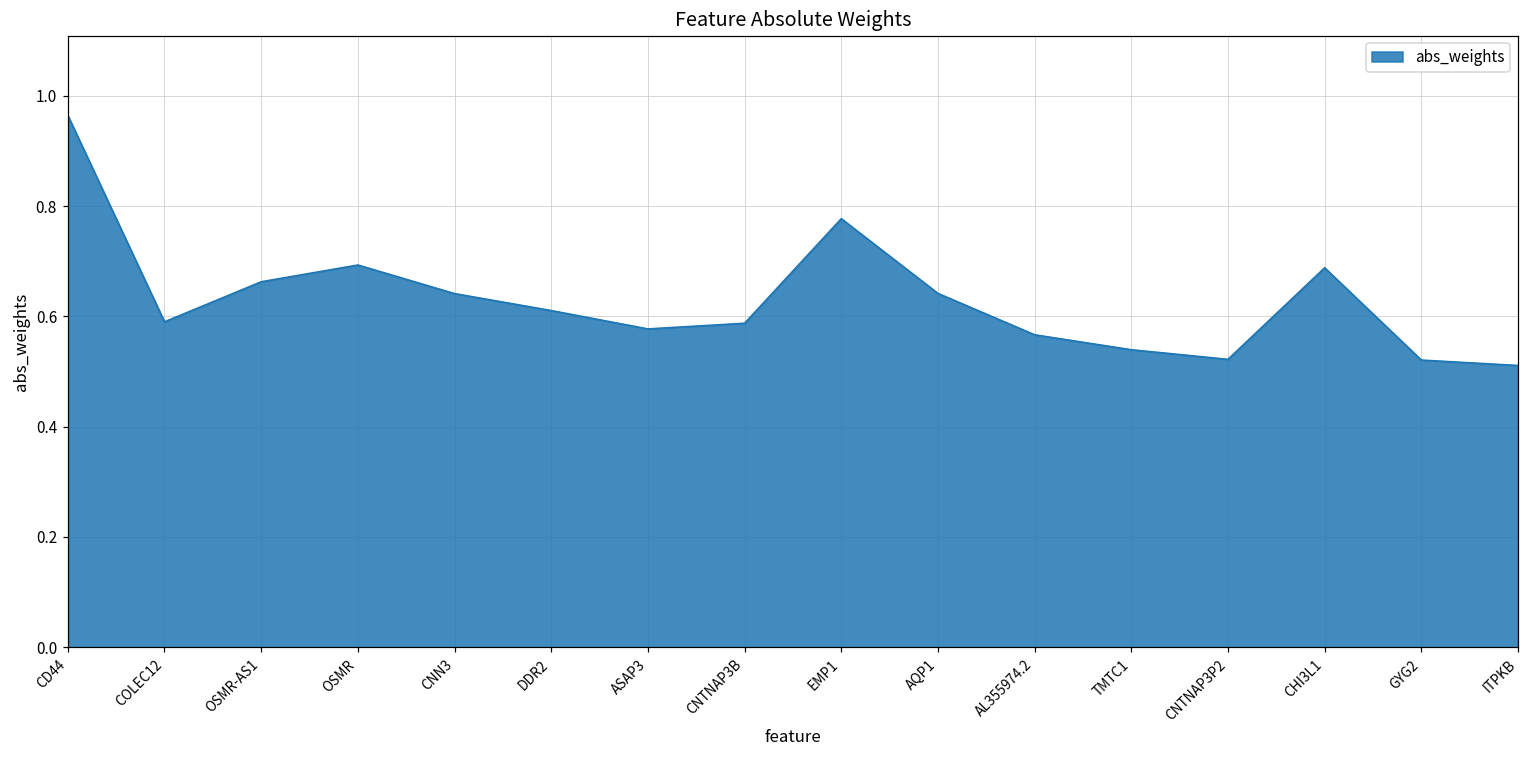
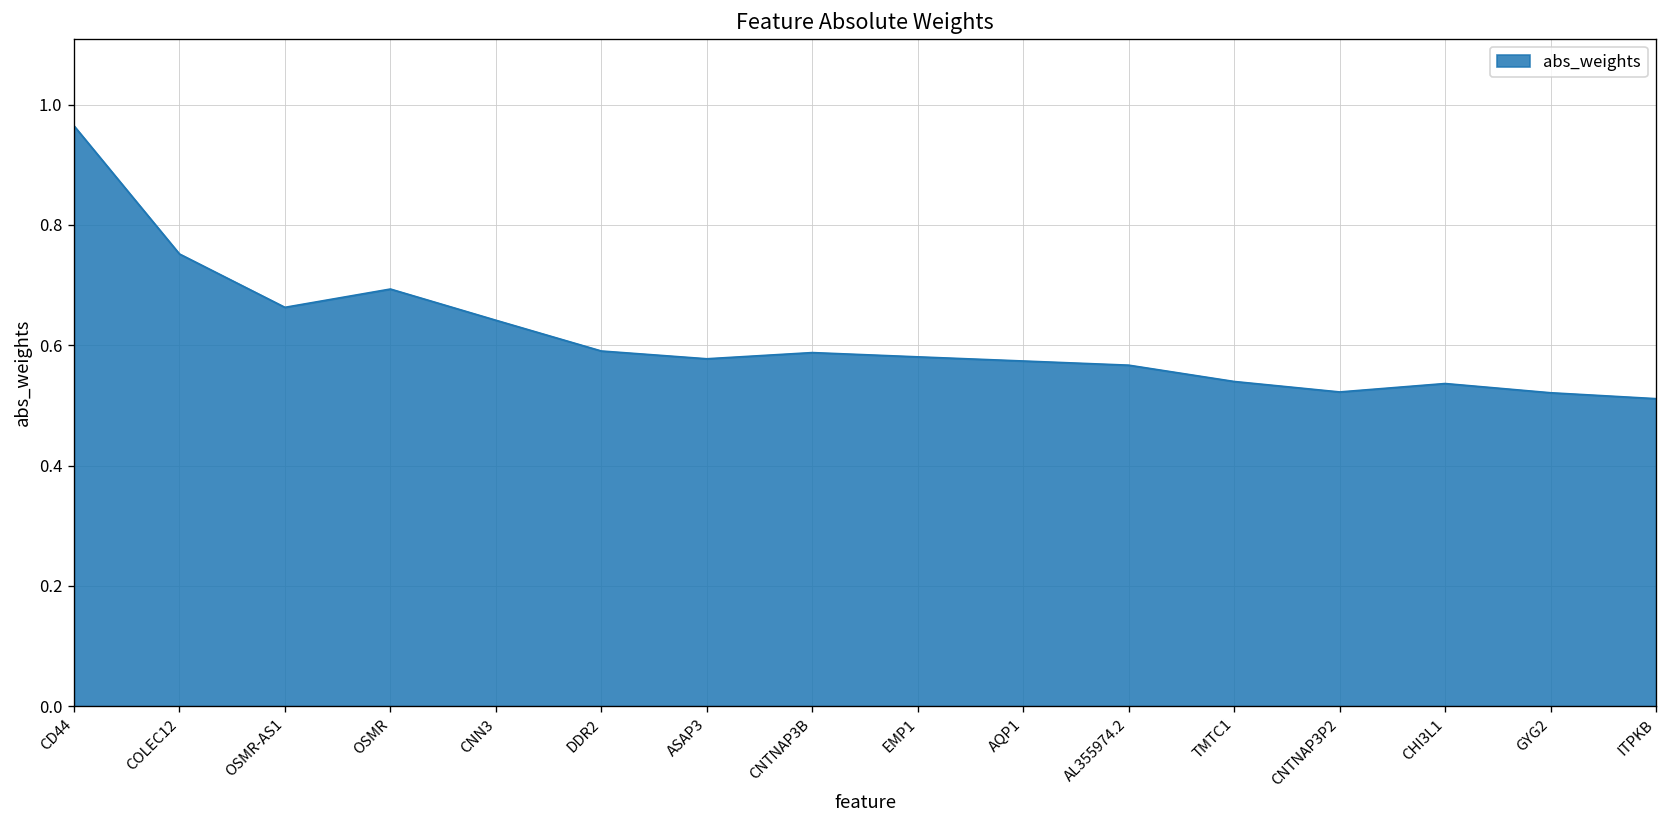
  {
    "CD44": 0.96,
-   "COLEC12": 0.59,
+   "COLEC12": 0.75,
    "OSMR-AS1": 0.66,
    "OSMR": 0.69,
    "CNN3": 0.64,
-   "DDR2": 0.61,
+   "DDR2": 0.59,
    "ASAP3": 0.58,
    "CNTNAP3B": 0.59,
-   "EMP1": 0.78,
-   "AQP1": 0.64,
+   "EMP1": 0.58,
+   "AQP1": 0.57,
    "AL355974.2": 0.57,
    "TMTC1": 0.54,
    "CNTNAP3P2": 0.52,
-   "CHI3L1": 0.69,
+   "CHI3L1": 0.54,
    "GYG2": 0.52,
    "ITPKB": 0.51
  }
